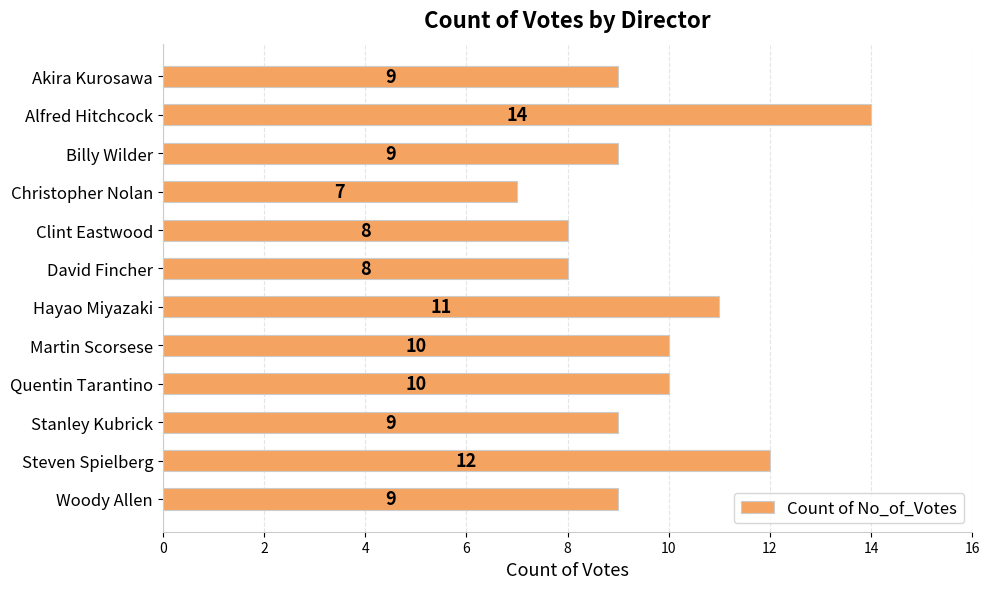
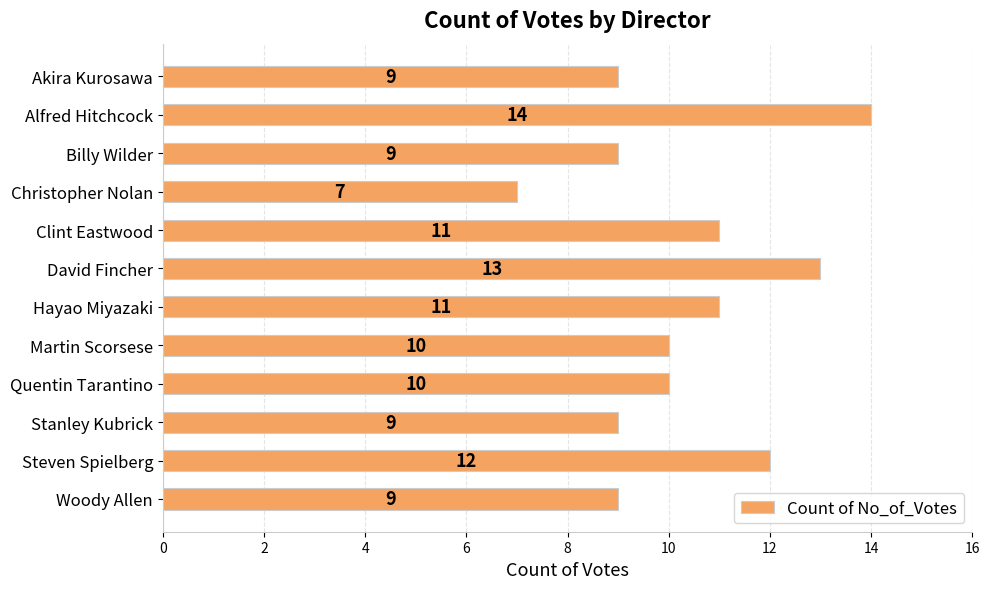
  {
    "Akira Kurosawa": 9,
    "Alfred Hitchcock": 14,
    "Billy Wilder": 9,
    "Christopher Nolan": 7,
-   "Clint Eastwood": 8,
-   "David Fincher": 8,
+   "Clint Eastwood": 11,
+   "David Fincher": 13,
    "Hayao Miyazaki": 11,
    "Martin Scorsese": 10,
    "Quentin Tarantino": 10,
    "Stanley Kubrick": 9,
    "Steven Spielberg": 12,
    "Woody Allen": 9
  }
